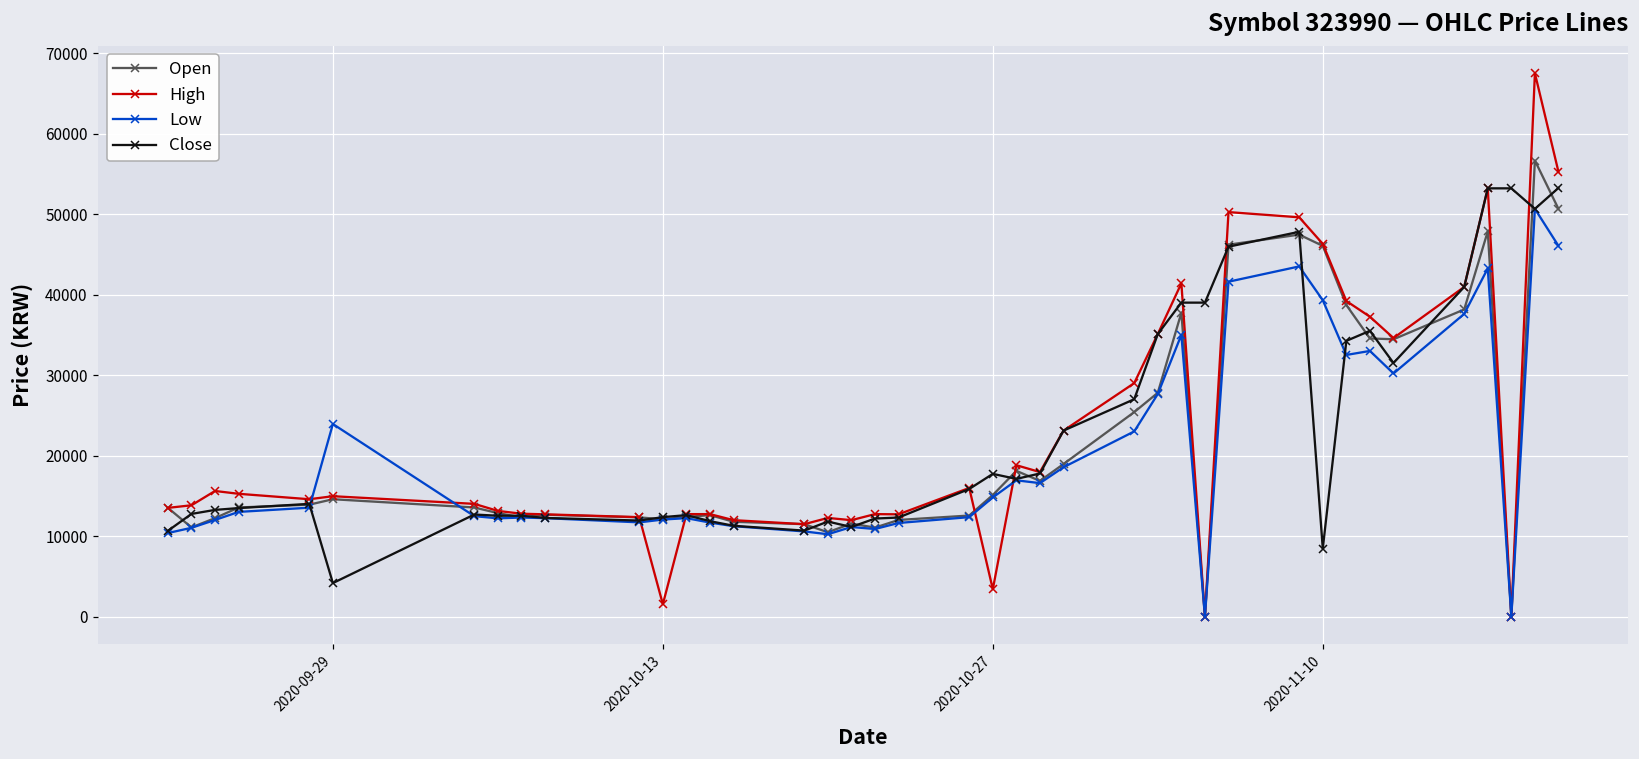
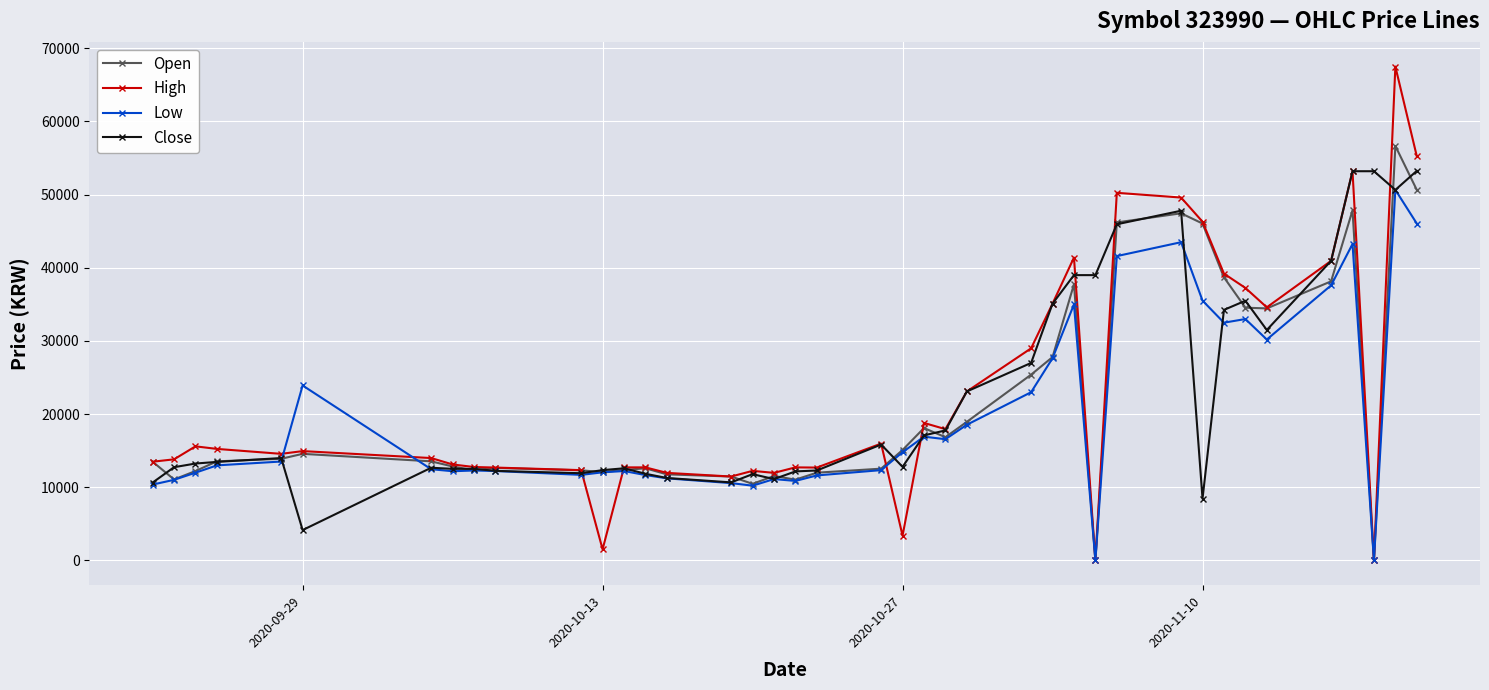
  {
    "Open": {
      "2020-09-29": 15000
    },
    "High": {
      "2020-09-29": 15000,
      "2020-10-13": 2000,
      "2020-10-27": 3000
    },
    "Low": {
      "2020-09-29": 24000,
-     "2020-11-10": 39000
+     "2020-11-10": 36000
    },
    "Close": {
      "2020-09-29": 4000,
-     "2020-10-27": 18000,
+     "2020-10-27": 13000,
      "2020-11-10": 8000
    }
  }
